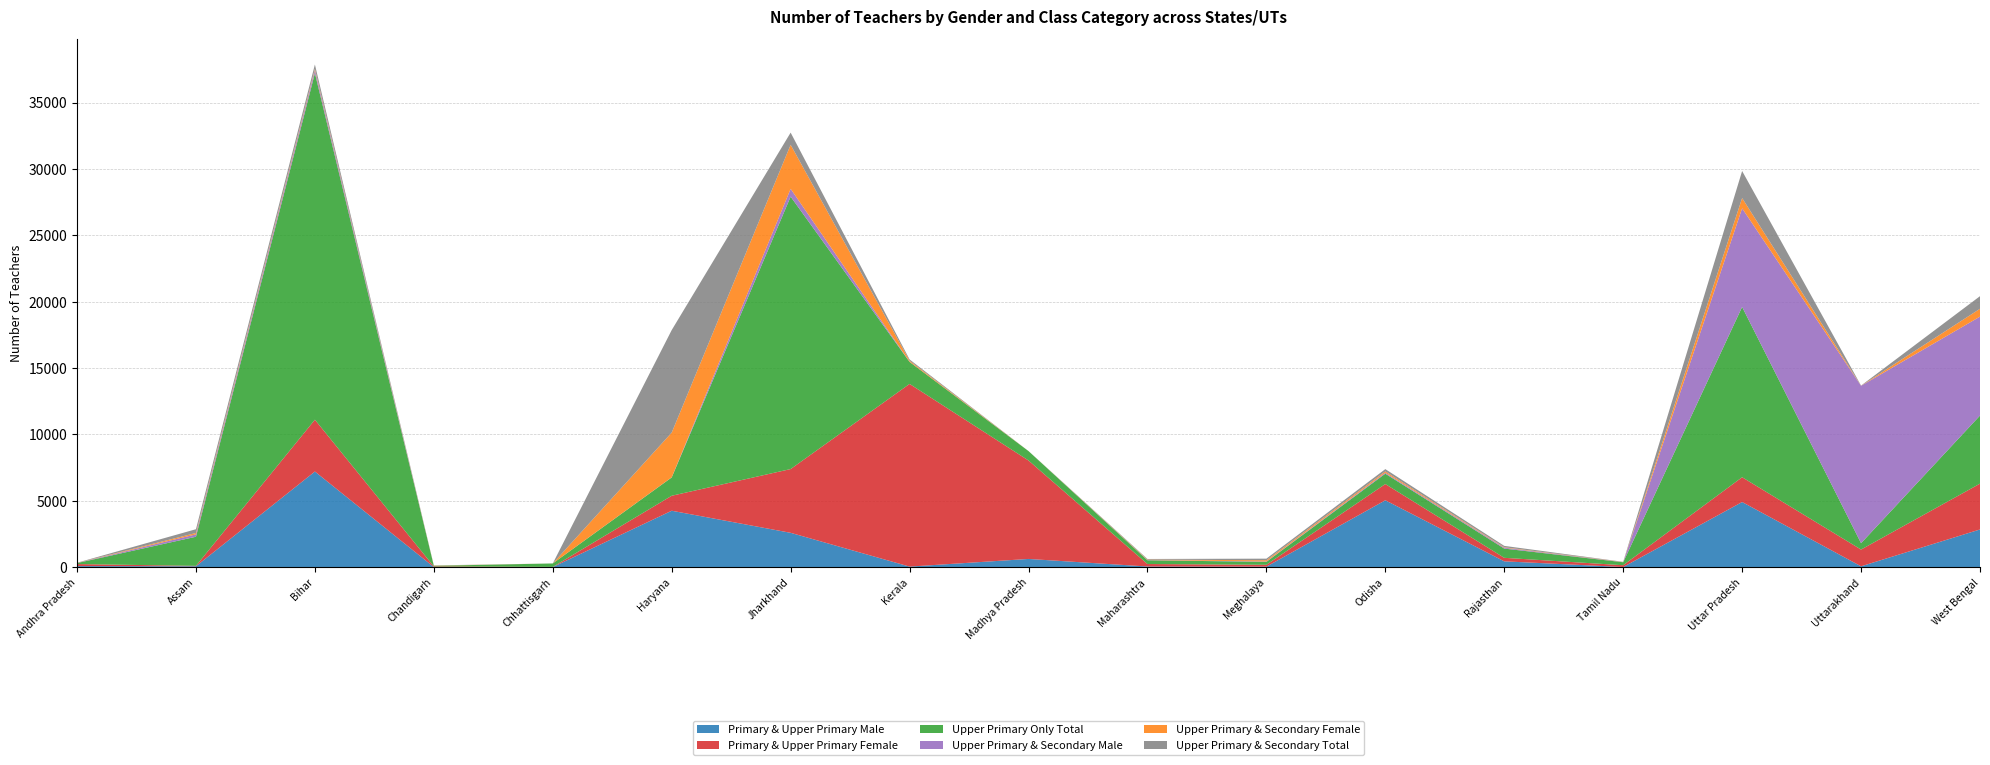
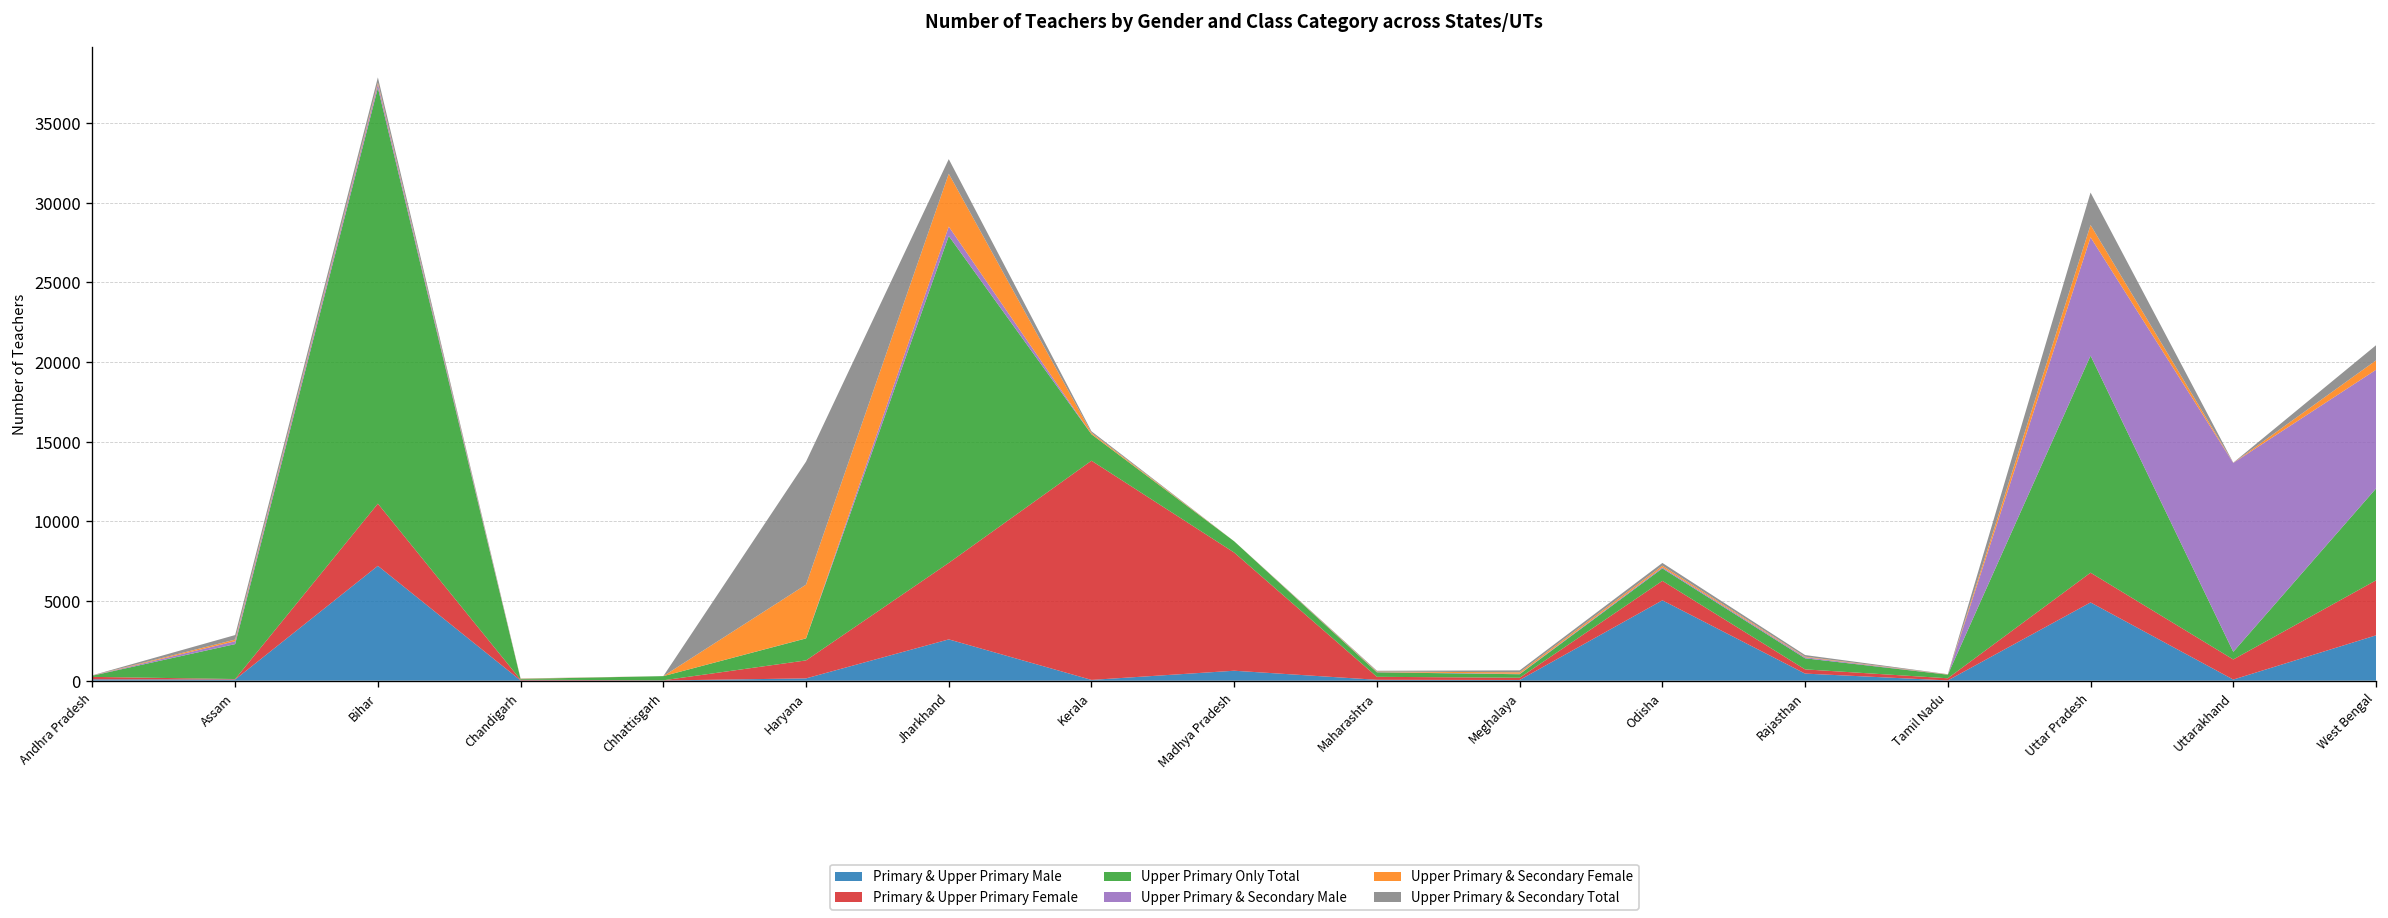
  {
    "Primary & Upper Primary Male": {
      "Bihar": 7200,
-     "Haryana": 4300,
+     "Haryana": 100,
      "Jharkhand": 2600,
      "Madhya Pradesh": 600,
      "Odisha": 5000,
      "Rajasthan": 400,
      "Uttar Pradesh": 4900,
      "West Bengal": 2800
    },
    "Primary & Upper Primary Female": {
      "Bihar": 3900,
      "Haryana": 1100,
      "Jharkhand": 4800,
      "Kerala": 13800,
      "Madhya Pradesh": 7400,
      "Odisha": 1200,
      "Rajasthan": 300,
      "Uttar Pradesh": 1900,
      "Uttarakhand": 1300,
      "West Bengal": 3500
    },
    "Upper Primary Only Total": {
      "Bihar": 26100,
      "Jharkhand": 20500,
-     "Uttar Pradesh": 12800,
+     "Uttar Pradesh": 13600,
      "Uttarakhand": 500,
-     "West Bengal": 5100
+     "West Bengal": 5800
    },
    "Upper Primary & Secondary Male": {
      "Jharkhand": 600,
      "Uttar Pradesh": 7400,
      "West Bengal": 7500
    },
    "Upper Primary & Secondary Female": {
      "Haryana": 3400,
      "Jharkhand": 3300,
      "Uttar Pradesh": 800,
      "West Bengal": 600
    },
    "Upper Primary & Secondary Total": {
      "Assam": 300,
      "Bihar": 300,
      "Haryana": 7700,
      "Jharkhand": 900,
      "Uttar Pradesh": 2000,
      "West Bengal": 900
    }
  }
